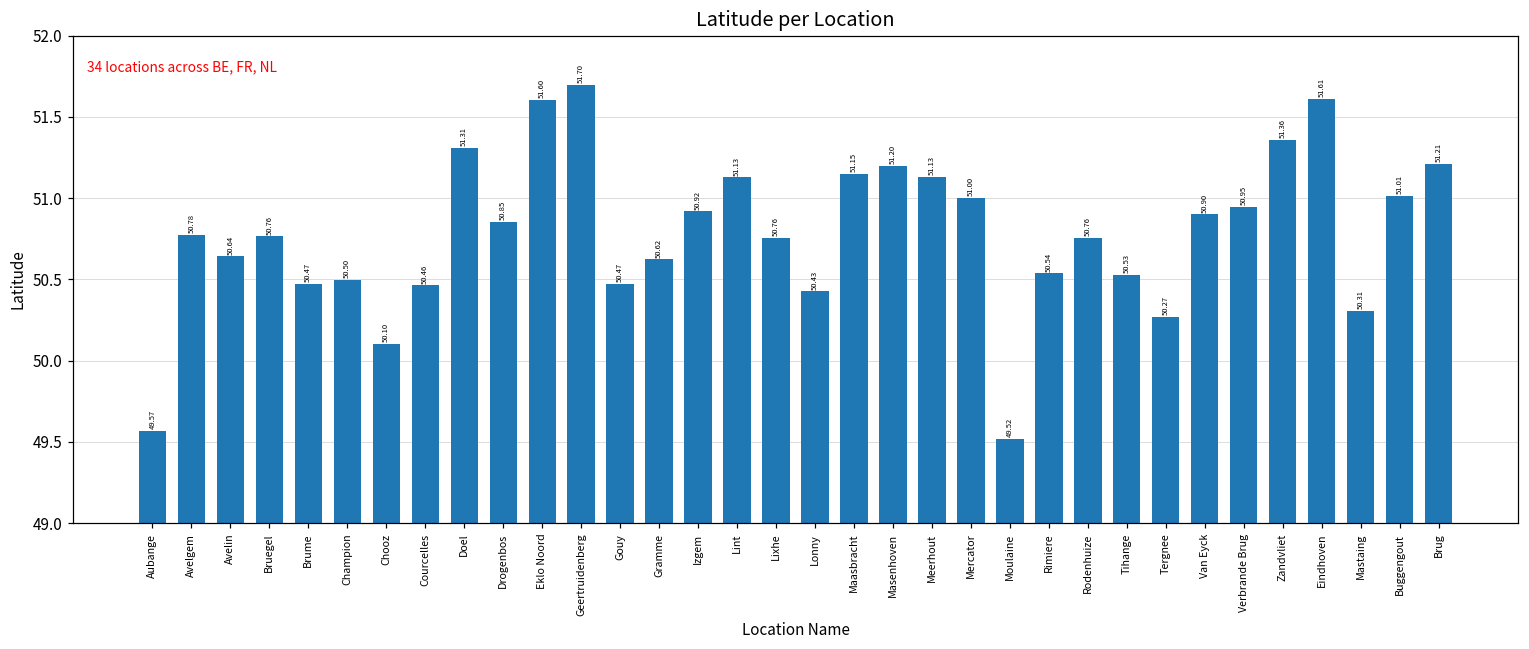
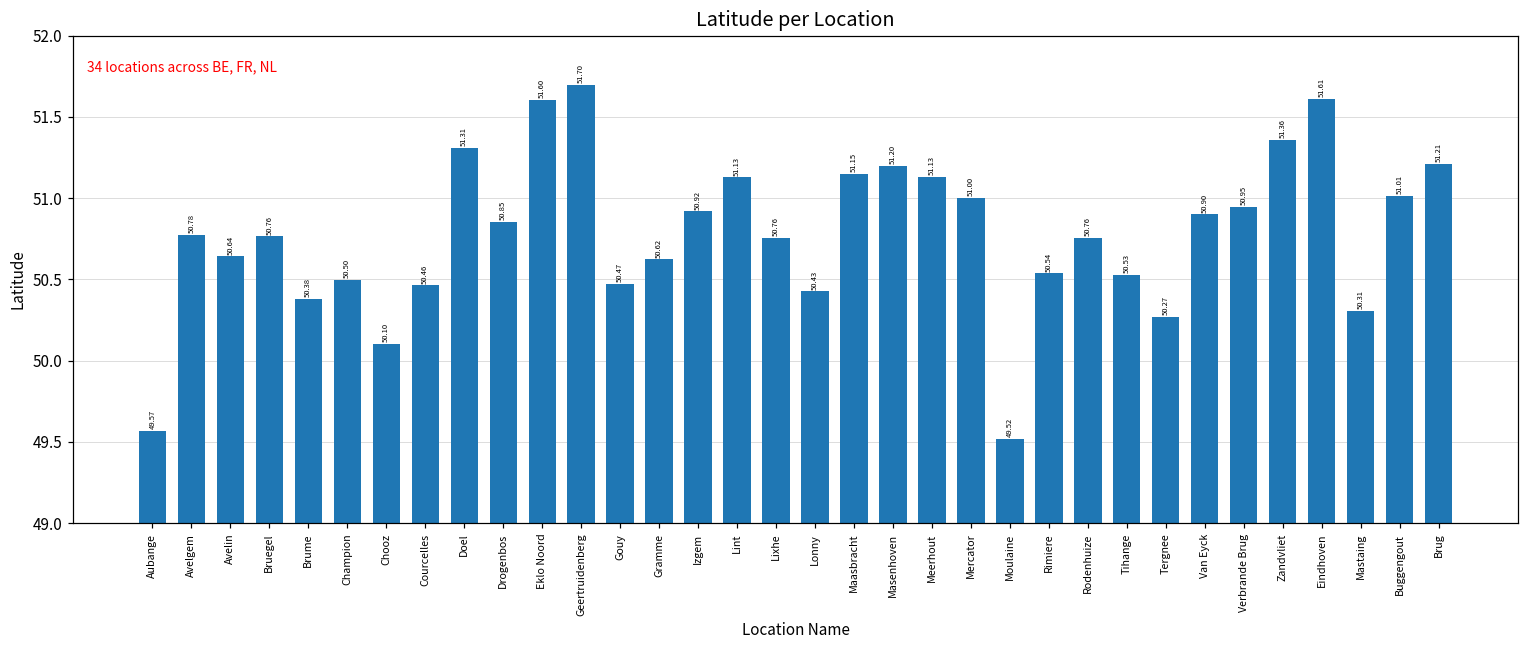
  {
    "Aubange": 49.57,
    "Avelgem": 50.78,
    "Avelin": 50.64,
    "Bruegel": 50.76,
-   "Brume": 50.47,
+   "Brume": 50.38,
    "Champion": 50.50,
    "Chooz": 50.10,
    "Courcelles": 50.46,
    "Doel": 51.31,
    "Drogenbos": 50.85,
    "Eklo Noord": 51.60,
    "Geertruidenberg": 51.70,
    "Gouy": 50.47,
    "Gramme": 50.62,
    "Izgem": 50.92,
    "Lint": 51.13,
    "Lixhe": 50.76,
    "Lonny": 50.43,
    "Maasbracht": 51.15,
    "Masenhoven": 51.20,
    "Meerhout": 51.13,
    "Mercator": 51.00,
    "Moulaine": 49.52,
    "Rimiere": 50.54,
    "Rodenhuize": 50.76,
    "Tihange": 50.53,
    "Tergnee": 50.27,
    "Van Eyck": 50.90,
    "Verbrande Brug": 50.95,
    "Zandvliet": 51.36,
    "Eindhoven": 51.61,
    "Mastaing": 50.31,
    "Buggengout": 51.01,
    "Brug": 51.21
  }
